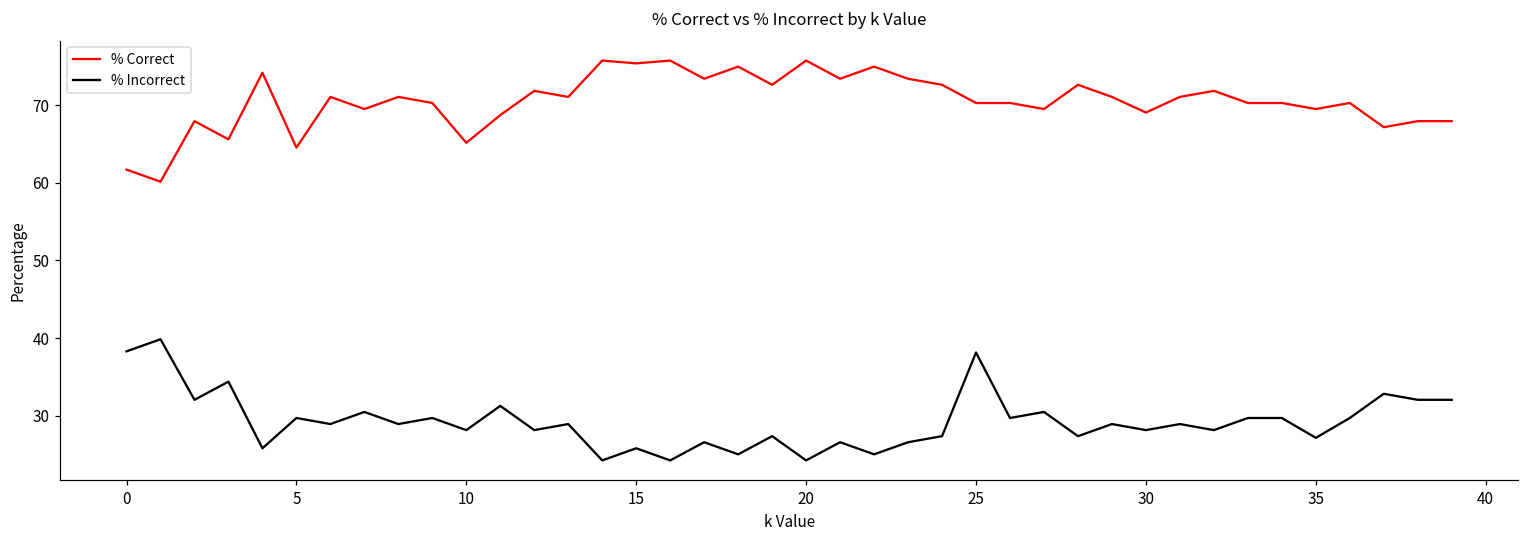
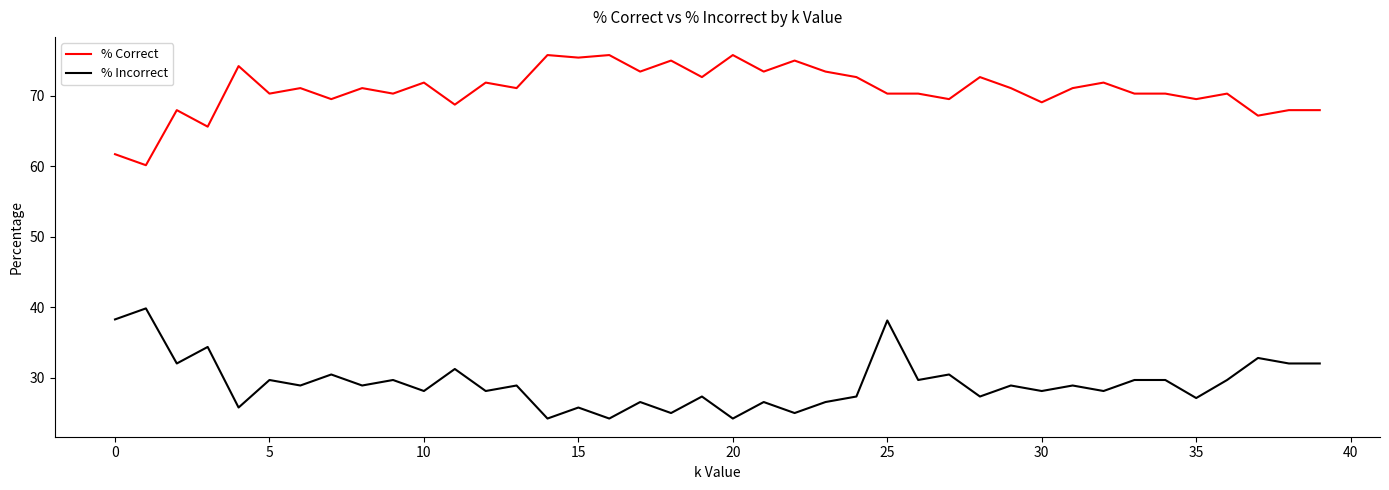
  {
    "% Correct": {
      "0": 62,
-     "5": 65,
-     "10": 65,
+     "5": 70,
+     "10": 72,
      "15": 75,
      "20": 76,
      "25": 70,
      "30": 69,
      "35": 70
    },
    "% Incorrect": {
      "0": 38,
      "5": 30,
      "10": 28,
      "15": 26,
      "20": 24,
      "25": 38,
      "30": 28,
      "35": 27
    }
  }
